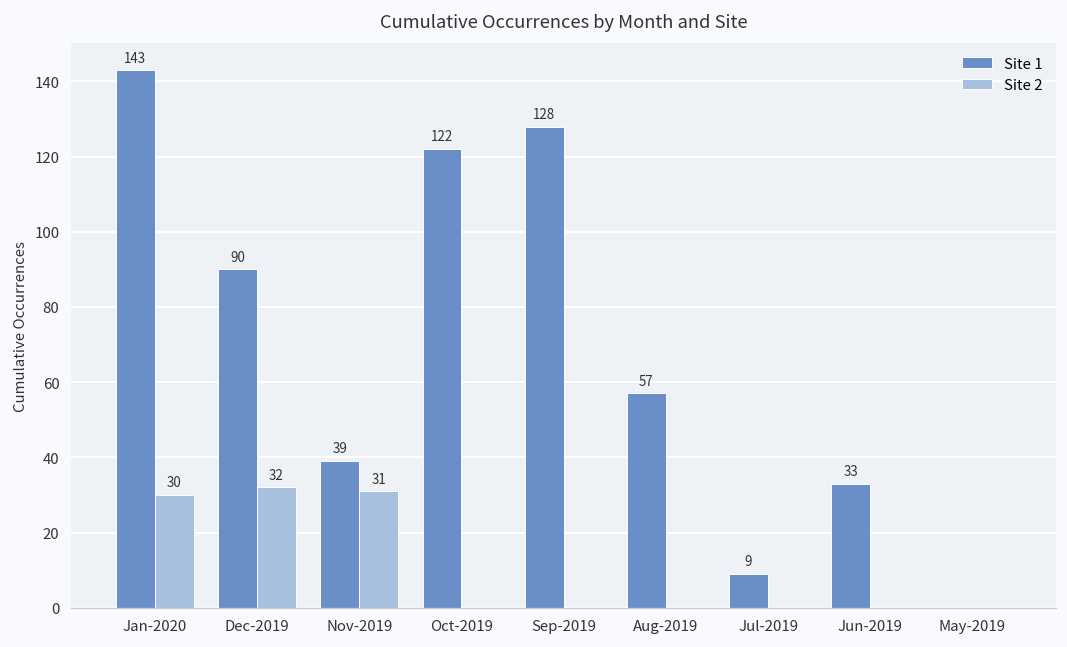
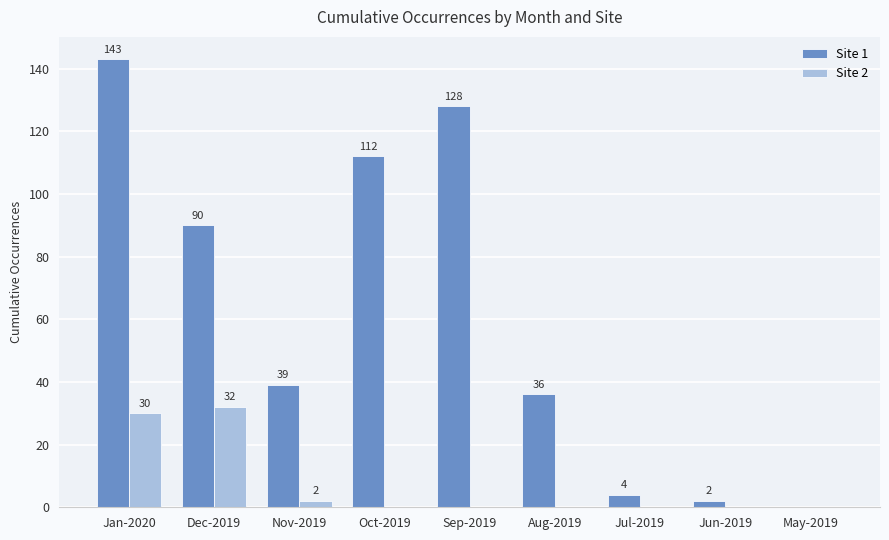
  {
    "Site 1": {
      "Jan-2020": 143,
      "Dec-2019": 90,
      "Nov-2019": 39,
-     "Oct-2019": 122,
+     "Oct-2019": 112,
      "Sep-2019": 128,
-     "Aug-2019": 57,
-     "Jul-2019": 9,
-     "Jun-2019": 33
+     "Aug-2019": 36,
+     "Jul-2019": 4,
+     "Jun-2019": 2
    },
    "Site 2": {
      "Jan-2020": 30,
      "Dec-2019": 32,
-     "Nov-2019": 31
+     "Nov-2019": 2
    }
  }
